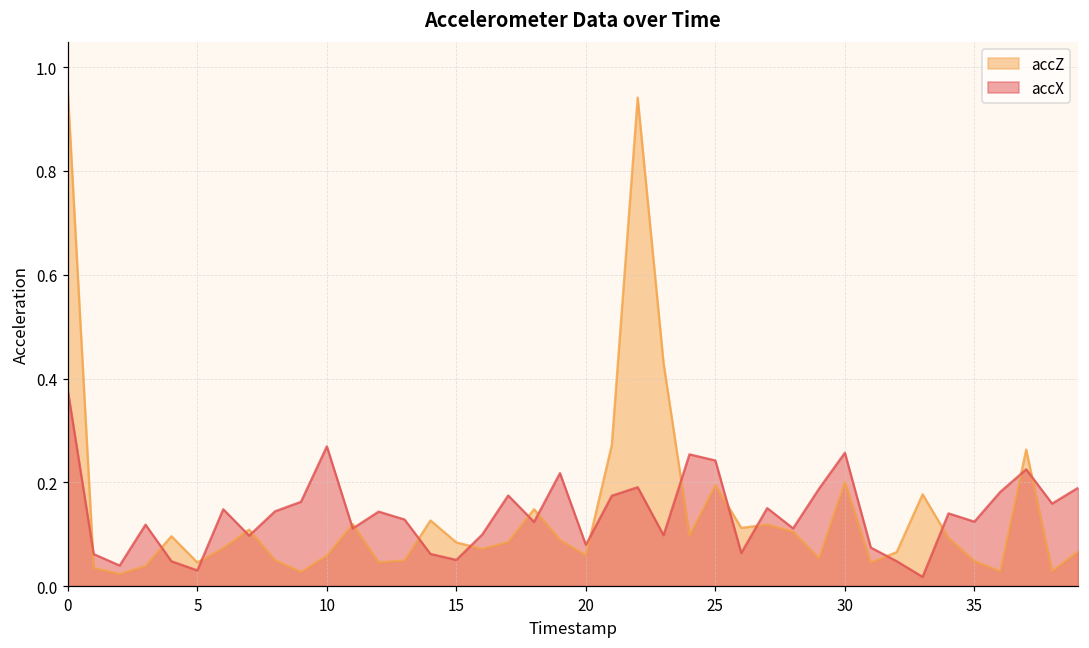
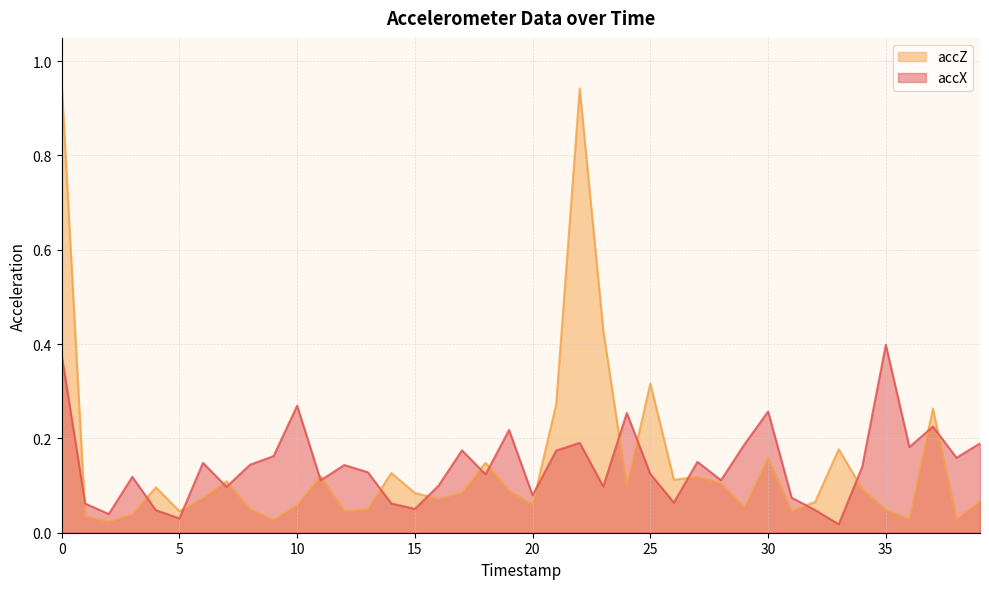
  {
    "accZ": {
      "0": 0.95,
      "5": 0.05,
      "10": 0.06,
      "15": 0.08,
      "20": 0.06,
-     "25": 0.19,
-     "30": 0.20,
+     "25": 0.32,
+     "30": 0.16,
      "35": 0.05
    },
    "accX": {
      "0": 0.38,
      "5": 0.03,
      "10": 0.27,
      "15": 0.05,
      "20": 0.08,
-     "25": 0.24,
+     "25": 0.12,
      "30": 0.26,
-     "35": 0.12
+     "35": 0.40
    }
  }
